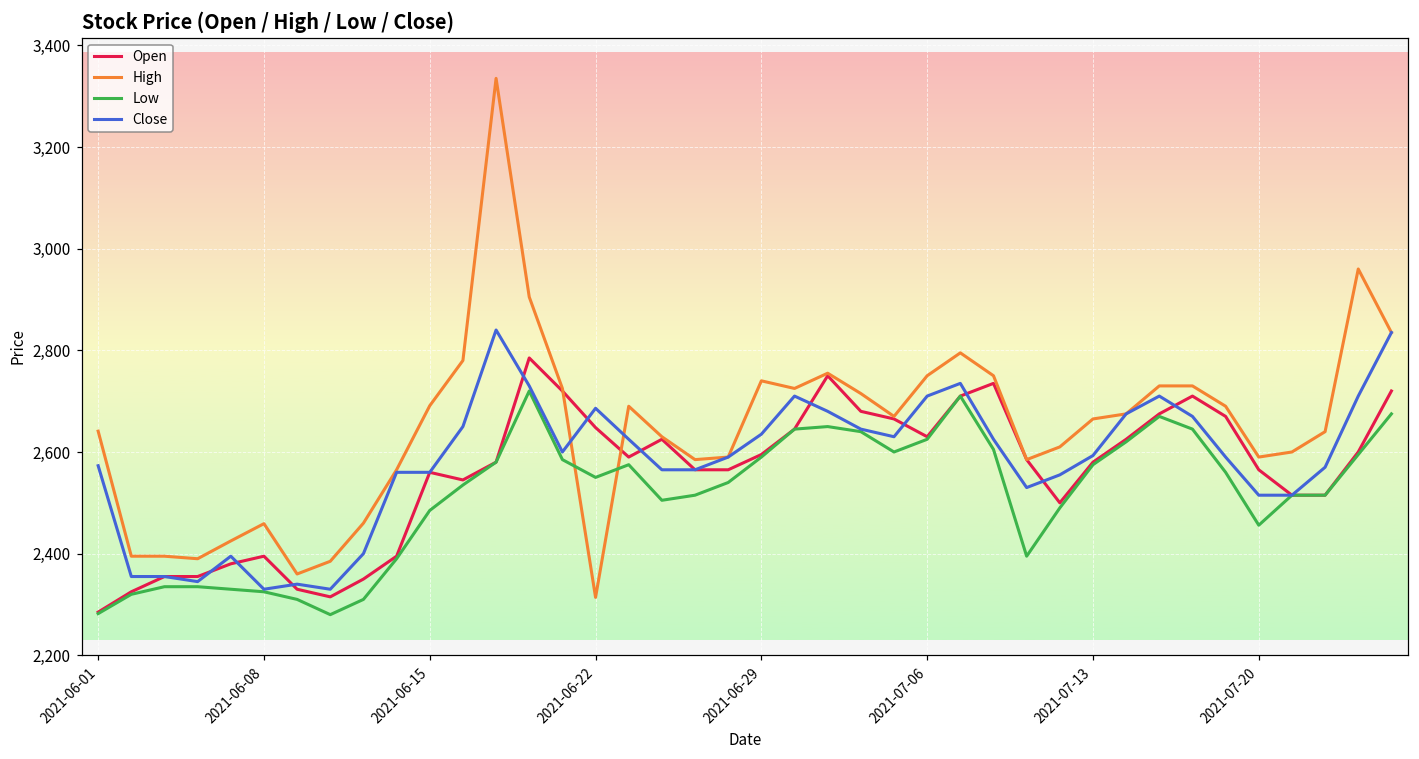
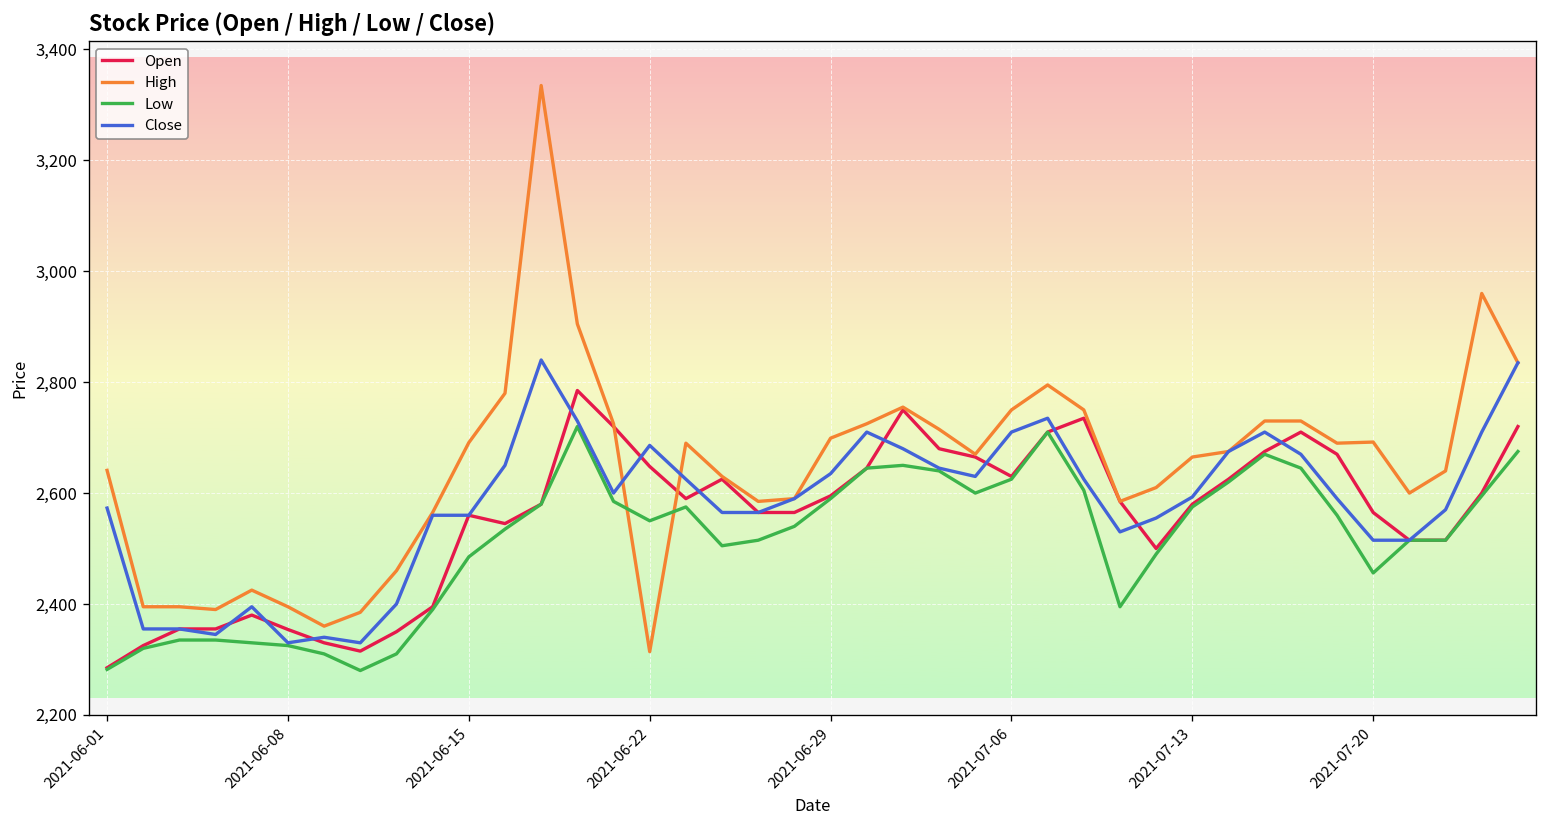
  {
    "Open": {
-     "2021-06-08": "2,400",
+     "2021-06-08": "2,350",
      "2021-06-22": "2,650",
      "2021-07-20": "2,570"
    },
    "High": {
      "2021-06-01": "2,640",
-     "2021-06-08": "2,460",
+     "2021-06-08": "2,400",
      "2021-06-15": "2,690",
      "2021-06-22": "2,310",
-     "2021-06-29": "2,740",
+     "2021-06-29": "2,700",
      "2021-07-06": "2,750",
      "2021-07-13": "2,670",
-     "2021-07-20": "2,590"
+     "2021-07-20": "2,690"
    },
    "Low": {
      "2021-06-15": "2,490",
      "2021-06-22": "2,550",
      "2021-07-20": "2,460"
    },
    "Close": {
      "2021-06-01": "2,570",
      "2021-06-22": "2,690",
      "2021-06-29": "2,640",
      "2021-07-06": "2,710",
      "2021-07-13": "2,590",
      "2021-07-20": "2,520"
    }
  }
